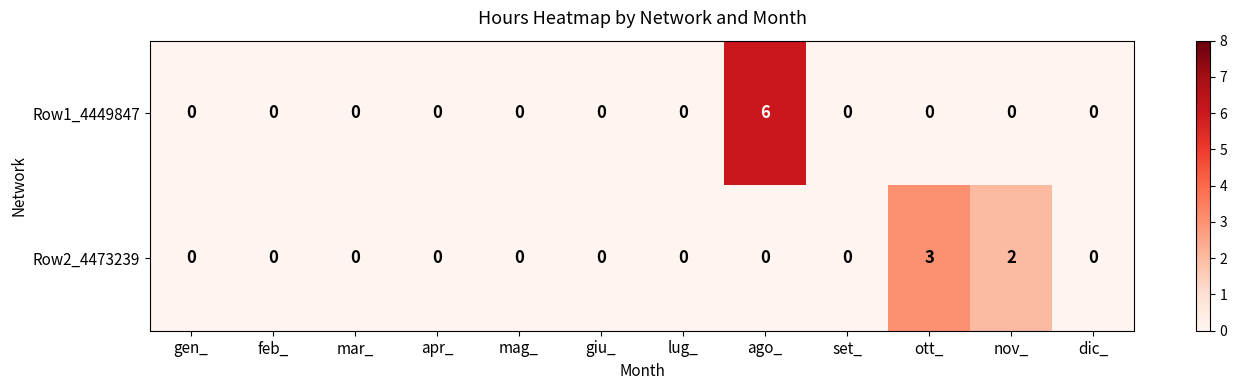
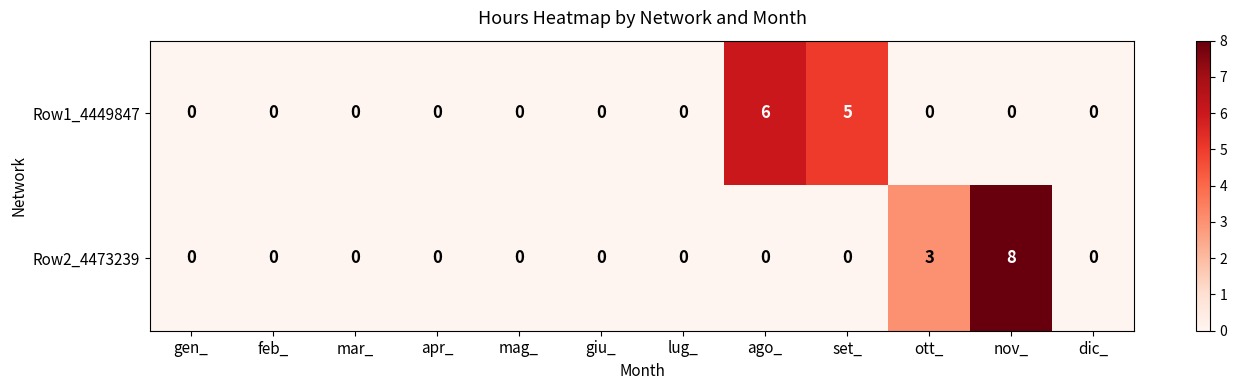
  {
    "Row1_4449847": {
      "gen_": 0,
      "feb_": 0,
      "mar_": 0,
      "apr_": 0,
      "mag_": 0,
      "giu_": 0,
      "lug_": 0,
      "ago_": 6,
-     "set_": 0,
+     "set_": 5,
      "ott_": 0,
      "nov_": 0,
      "dic_": 0
    },
    "Row2_4473239": {
      "gen_": 0,
      "feb_": 0,
      "mar_": 0,
      "apr_": 0,
      "mag_": 0,
      "giu_": 0,
      "lug_": 0,
      "ago_": 0,
      "set_": 0,
      "ott_": 3,
-     "nov_": 2,
+     "nov_": 8,
      "dic_": 0
    }
  }
